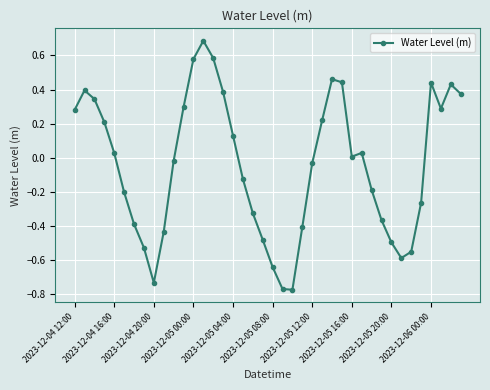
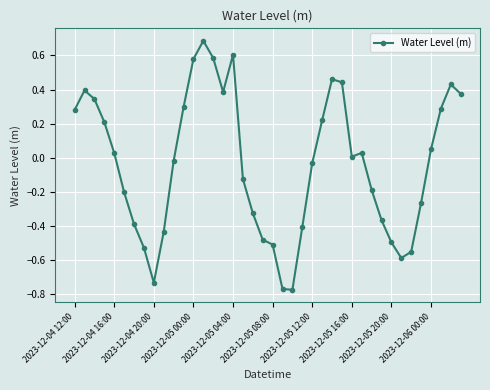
  {
    "2023-12-04 12:00": 0.28,
    "2023-12-04 16:00": 0.03,
    "2023-12-04 20:00": -0.73,
    "2023-12-05 00:00": 0.58,
-   "2023-12-05 04:00": 0.13,
-   "2023-12-05 08:00": -0.64,
+   "2023-12-05 04:00": 0.60,
+   "2023-12-05 08:00": -0.51,
    "2023-12-05 12:00": -0.03,
    "2023-12-05 16:00": 0.01,
    "2023-12-05 20:00": -0.50,
-   "2023-12-06 00:00": 0.44
+   "2023-12-06 00:00": 0.05
  }
